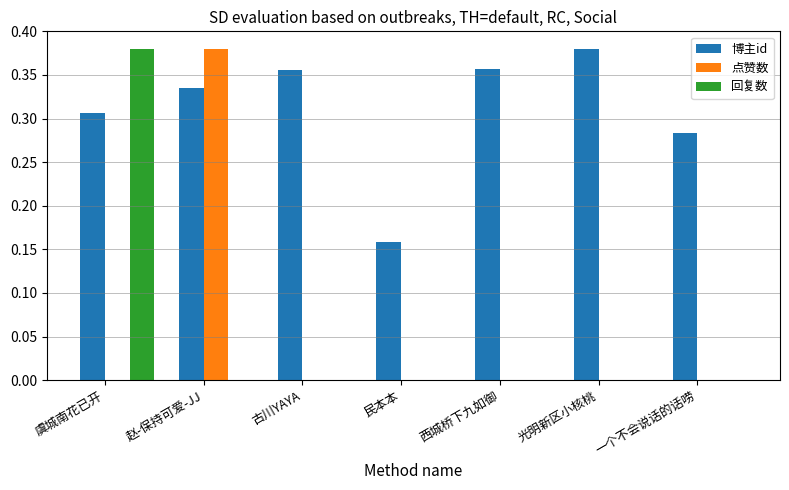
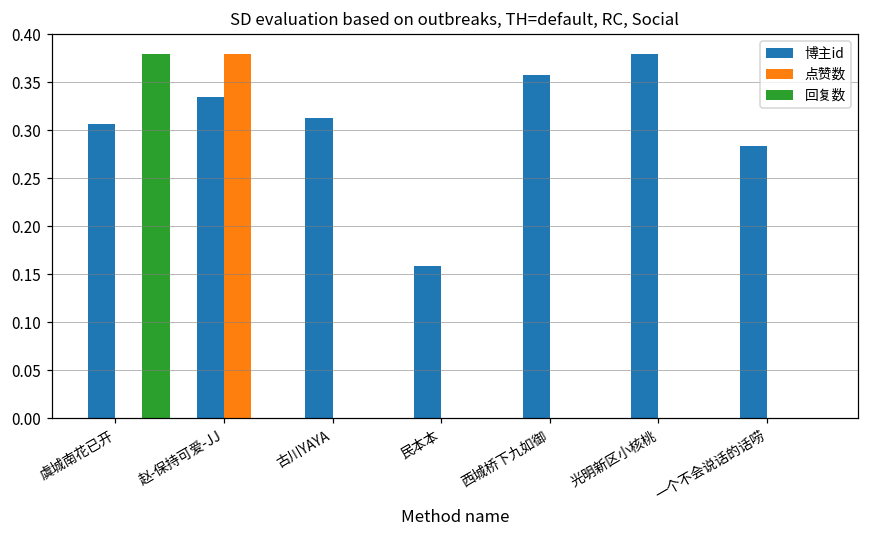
  {
    "博主id": {
      "虞城南花已开": 0.31,
      "赵-保持可爱-JJ": 0.33,
-     "古川YAYA": 0.36,
+     "古川YAYA": 0.31,
      "民本本": 0.16,
      "西城桥下九如御": 0.36,
      "光明新区小核桃": 0.38,
      "一个不会说话的话唠": 0.28
    },
    "点赞数": {
      "虞城南花已开": 0.00,
      "赵-保持可爱-JJ": 0.38,
      "古川YAYA": 0.00,
      "民本本": 0.00,
      "西城桥下九如御": 0.00,
      "光明新区小核桃": 0.00,
      "一个不会说话的话唠": 0.00
    },
    "回复数": {
      "虞城南花已开": 0.38,
      "赵-保持可爱-JJ": 0.00,
      "古川YAYA": 0.00,
      "民本本": 0.00,
      "西城桥下九如御": 0.00,
      "光明新区小核桃": 0.00,
      "一个不会说话的话唠": 0.00
    }
  }
